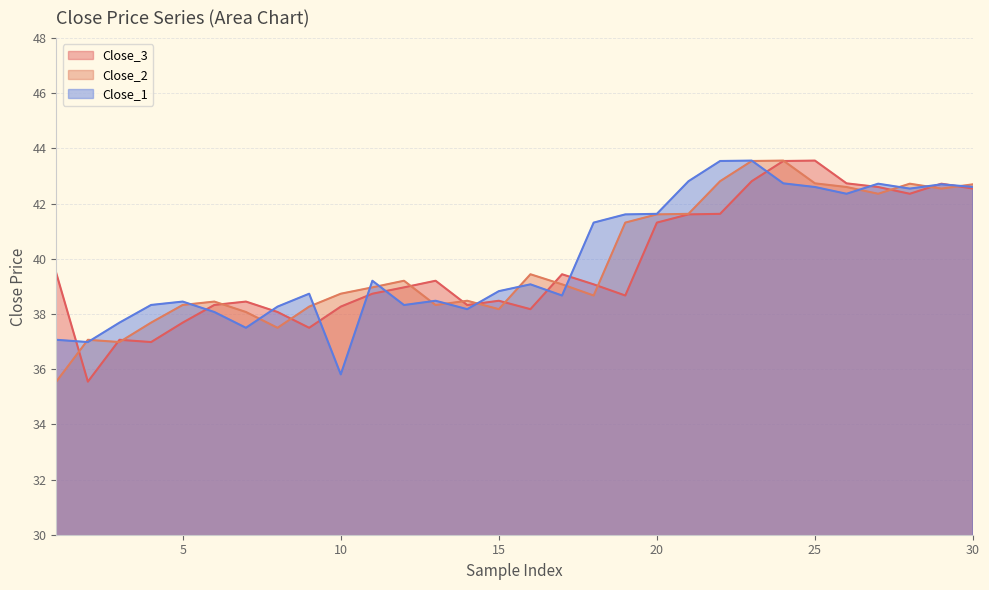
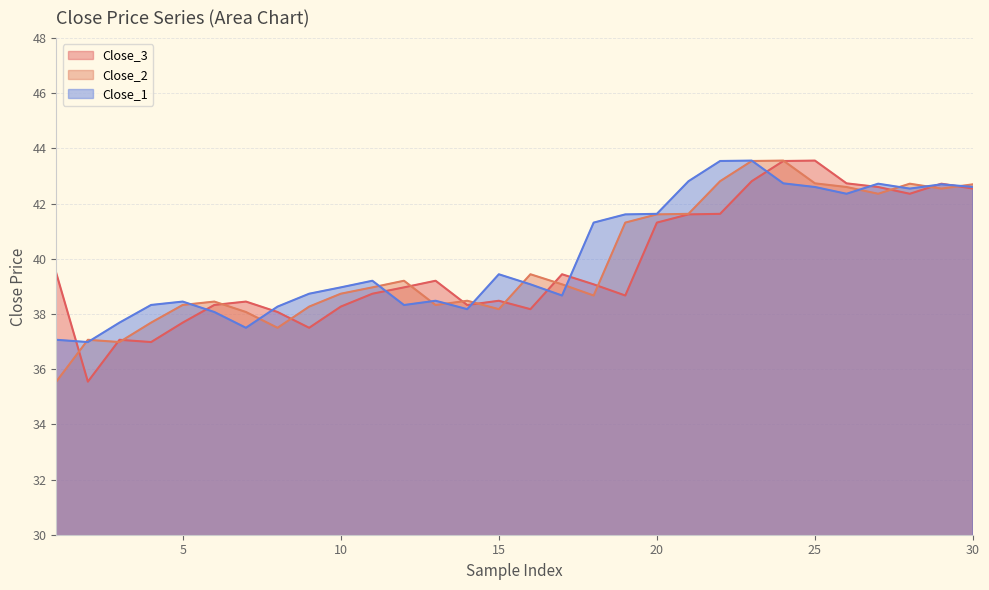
  {
    "Close_1": {
      "5": 38.5,
-     "10": 35.8,
-     "15": 38.8,
+     "10": 39.0,
+     "15": 39.4,
      "25": 42.6
    }
  }
